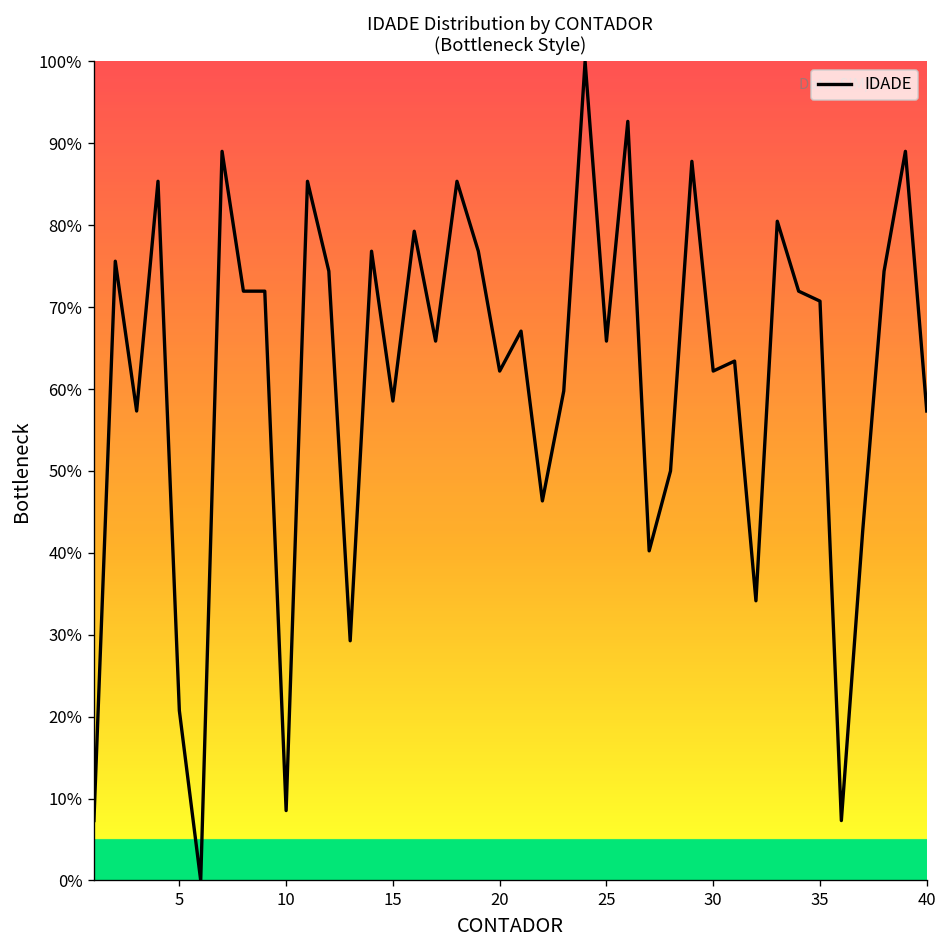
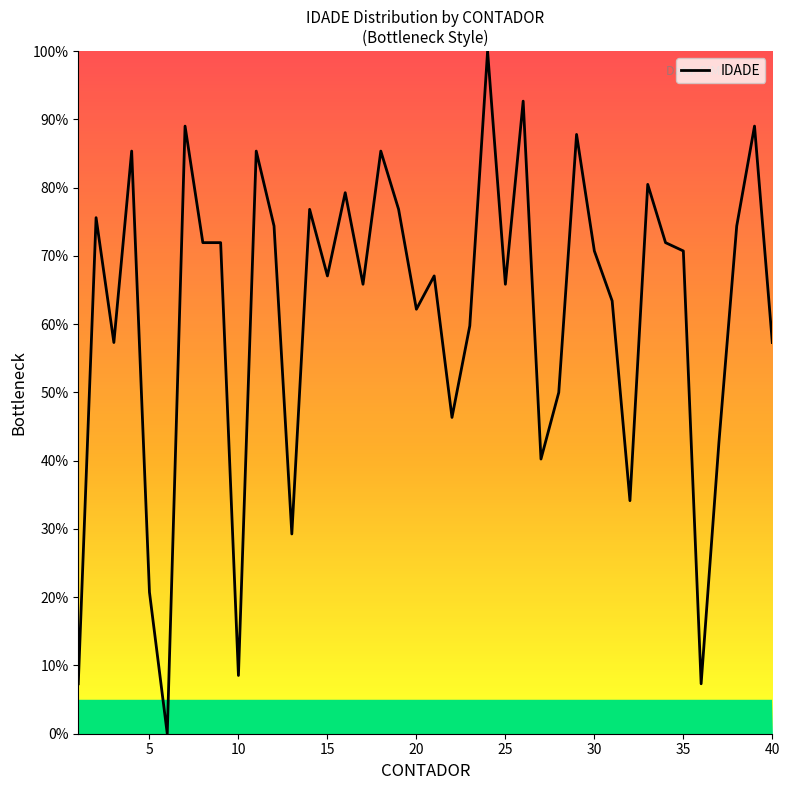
  {
    "5": "21%",
    "10": "9%",
-   "15": "59%",
+   "15": "67%",
    "20": "62%",
    "25": "66%",
-   "30": "62%",
+   "30": "71%",
    "35": "71%",
    "40": "57%"
  }
